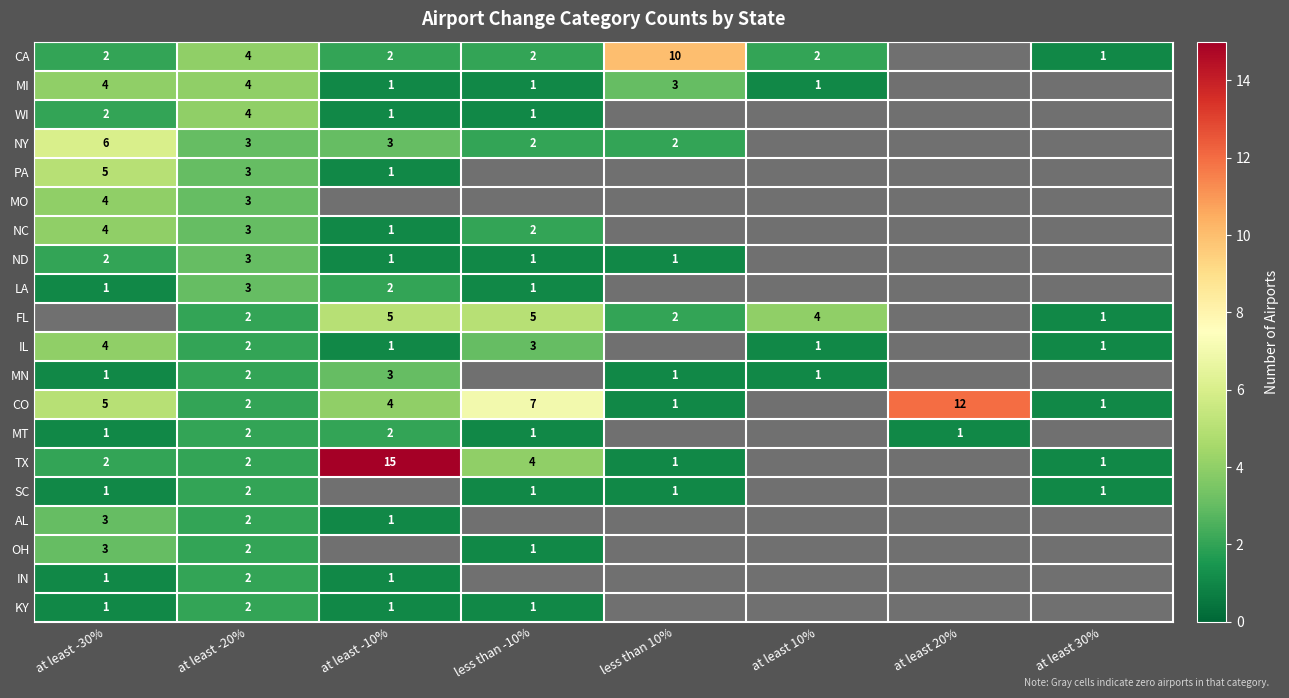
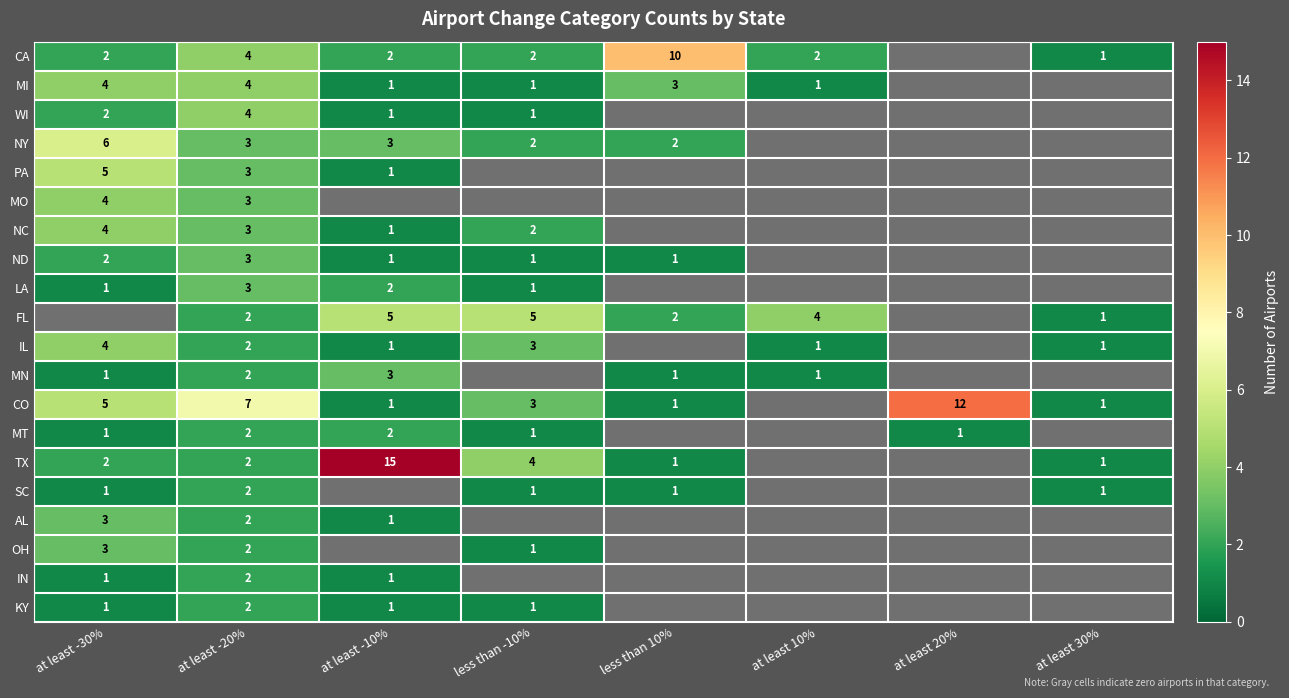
  {
    "CA": {
      "at least -30%": 2,
      "at least -20%": 4,
      "at least -10%": 2,
      "less than -10%": 2,
      "less than 10%": 10,
      "at least 10%": 2,
      "at least 30%": 1
    },
    "MI": {
      "at least -30%": 4,
      "at least -20%": 4,
      "at least -10%": 1,
      "less than -10%": 1,
      "less than 10%": 3,
      "at least 10%": 1
    },
    "WI": {
      "at least -30%": 2,
      "at least -20%": 4,
      "at least -10%": 1,
      "less than -10%": 1
    },
    "NY": {
      "at least -30%": 6,
      "at least -20%": 3,
      "at least -10%": 3,
      "less than -10%": 2,
      "less than 10%": 2
    },
    "PA": {
      "at least -30%": 5,
      "at least -20%": 3,
      "at least -10%": 1
    },
    "MO": {
      "at least -30%": 4,
      "at least -20%": 3
    },
    "NC": {
      "at least -30%": 4,
      "at least -20%": 3,
      "at least -10%": 1,
      "less than -10%": 2
    },
    "ND": {
      "at least -30%": 2,
      "at least -20%": 3,
      "at least -10%": 1,
      "less than -10%": 1,
      "less than 10%": 1
    },
    "LA": {
      "at least -30%": 1,
      "at least -20%": 3,
      "at least -10%": 2,
      "less than -10%": 1
    },
    "FL": {
      "at least -20%": 2,
      "at least -10%": 5,
      "less than -10%": 5,
      "less than 10%": 2,
      "at least 10%": 4,
      "at least 30%": 1
    },
    "IL": {
      "at least -30%": 4,
      "at least -20%": 2,
      "at least -10%": 1,
      "less than -10%": 3,
      "at least 10%": 1,
      "at least 30%": 1
    },
    "MN": {
      "at least -30%": 1,
      "at least -20%": 2,
      "at least -10%": 3,
      "less than 10%": 1,
      "at least 10%": 1
    },
    "CO": {
      "at least -30%": 5,
-     "at least -20%": 2,
-     "at least -10%": 4,
-     "less than -10%": 7,
+     "at least -20%": 7,
+     "at least -10%": 1,
+     "less than -10%": 3,
      "less than 10%": 1,
      "at least 20%": 12,
      "at least 30%": 1
    },
    "MT": {
      "at least -30%": 1,
      "at least -20%": 2,
      "at least -10%": 2,
      "less than -10%": 1,
      "at least 20%": 1
    },
    "TX": {
      "at least -30%": 2,
      "at least -20%": 2,
      "at least -10%": 15,
      "less than -10%": 4,
      "less than 10%": 1,
      "at least 30%": 1
    },
    "SC": {
      "at least -30%": 1,
      "at least -20%": 2,
      "less than -10%": 1,
      "less than 10%": 1,
      "at least 30%": 1
    },
    "AL": {
      "at least -30%": 3,
      "at least -20%": 2,
      "at least -10%": 1
    },
    "OH": {
      "at least -30%": 3,
      "at least -20%": 2,
      "less than -10%": 1
    },
    "IN": {
      "at least -30%": 1,
      "at least -20%": 2,
      "at least -10%": 1
    },
    "KY": {
      "at least -30%": 1,
      "at least -20%": 2,
      "at least -10%": 1,
      "less than -10%": 1
    }
  }
